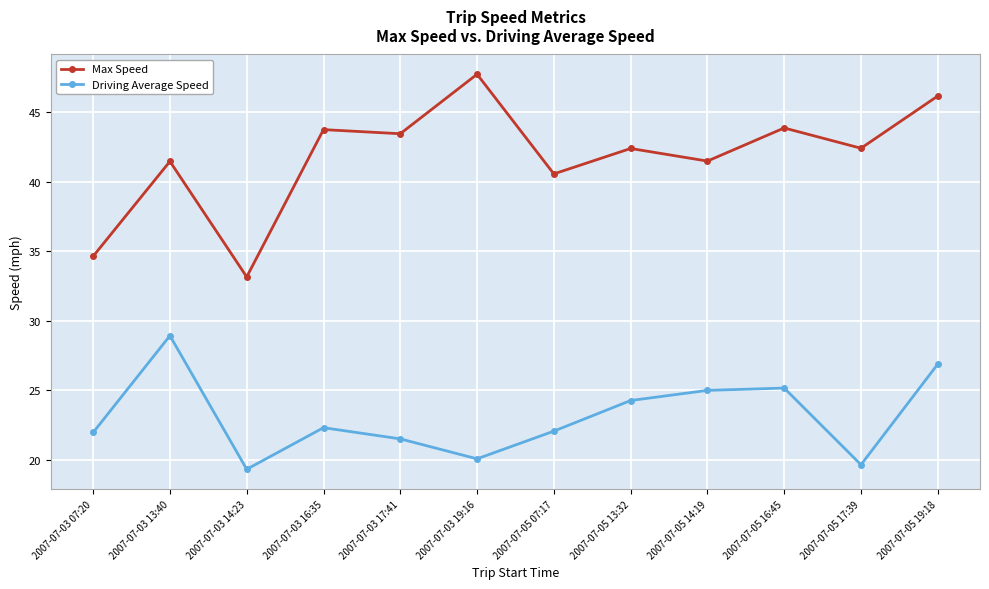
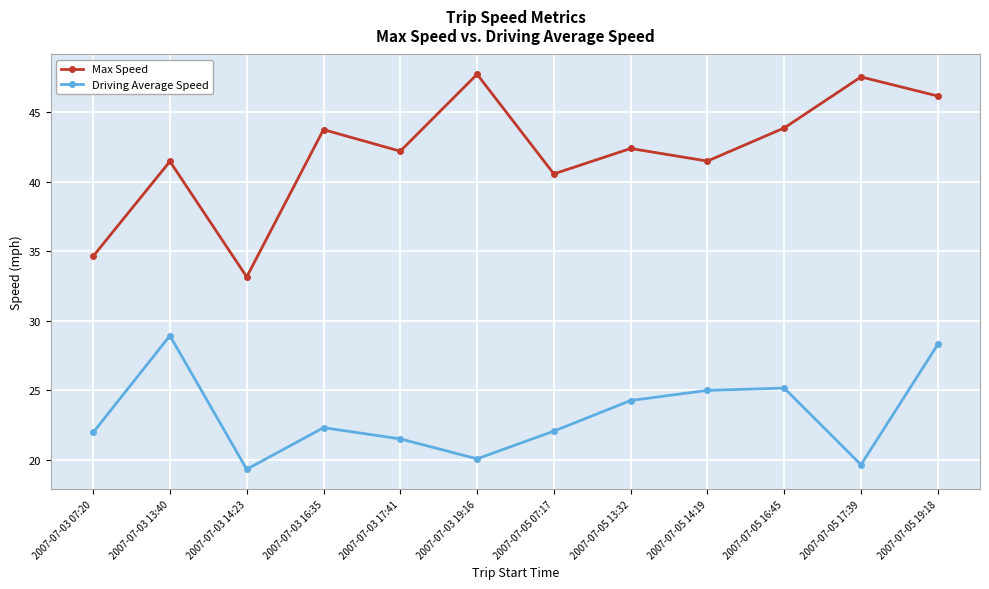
  {
    "Max Speed": {
      "2007-07-03 07:20": 34.6,
      "2007-07-03 13:40": 41.5,
      "2007-07-03 14:23": 33.2,
      "2007-07-03 16:35": 43.7,
-     "2007-07-03 17:41": 43.5,
+     "2007-07-03 17:41": 42.2,
      "2007-07-03 19:16": 47.7,
      "2007-07-05 07:17": 40.6,
      "2007-07-05 13:32": 42.4,
      "2007-07-05 14:19": 41.5,
      "2007-07-05 16:45": 43.9,
-     "2007-07-05 17:39": 42.4,
+     "2007-07-05 17:39": 47.5,
      "2007-07-05 19:18": 46.2
    },
    "Driving Average Speed": {
      "2007-07-03 07:20": 22.0,
      "2007-07-03 13:40": 28.9,
      "2007-07-03 14:23": 19.3,
      "2007-07-03 16:35": 22.3,
      "2007-07-03 17:41": 21.5,
      "2007-07-03 19:16": 20.1,
      "2007-07-05 07:17": 22.1,
      "2007-07-05 13:32": 24.3,
      "2007-07-05 14:19": 25.0,
      "2007-07-05 16:45": 25.2,
      "2007-07-05 17:39": 19.7,
-     "2007-07-05 19:18": 26.9
+     "2007-07-05 19:18": 28.3
    }
  }
